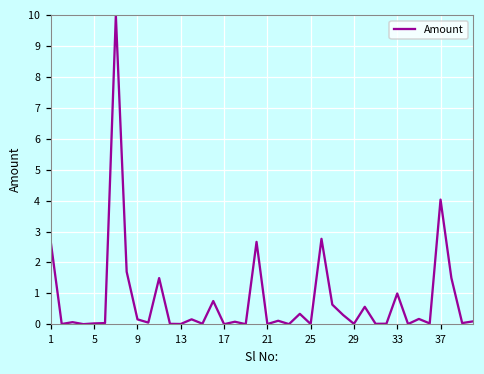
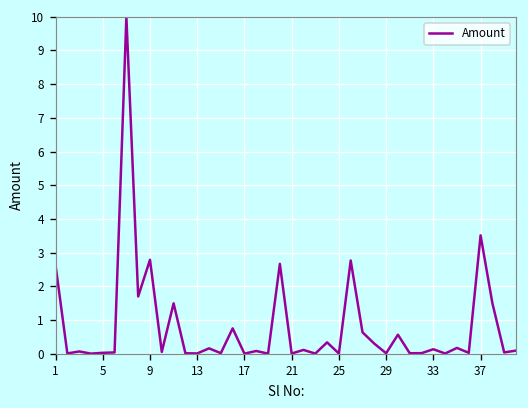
  {
    "1": 2.6,
    "5": 0.0,
-   "9": 0.2,
+   "9": 2.8,
    "13": 0.0,
    "17": 0.0,
    "21": 0.0,
    "25": 0.0,
    "29": 0.0,
-   "33": 1.0,
-   "37": 4.0
+   "33": 0.1,
+   "37": 3.5
  }
